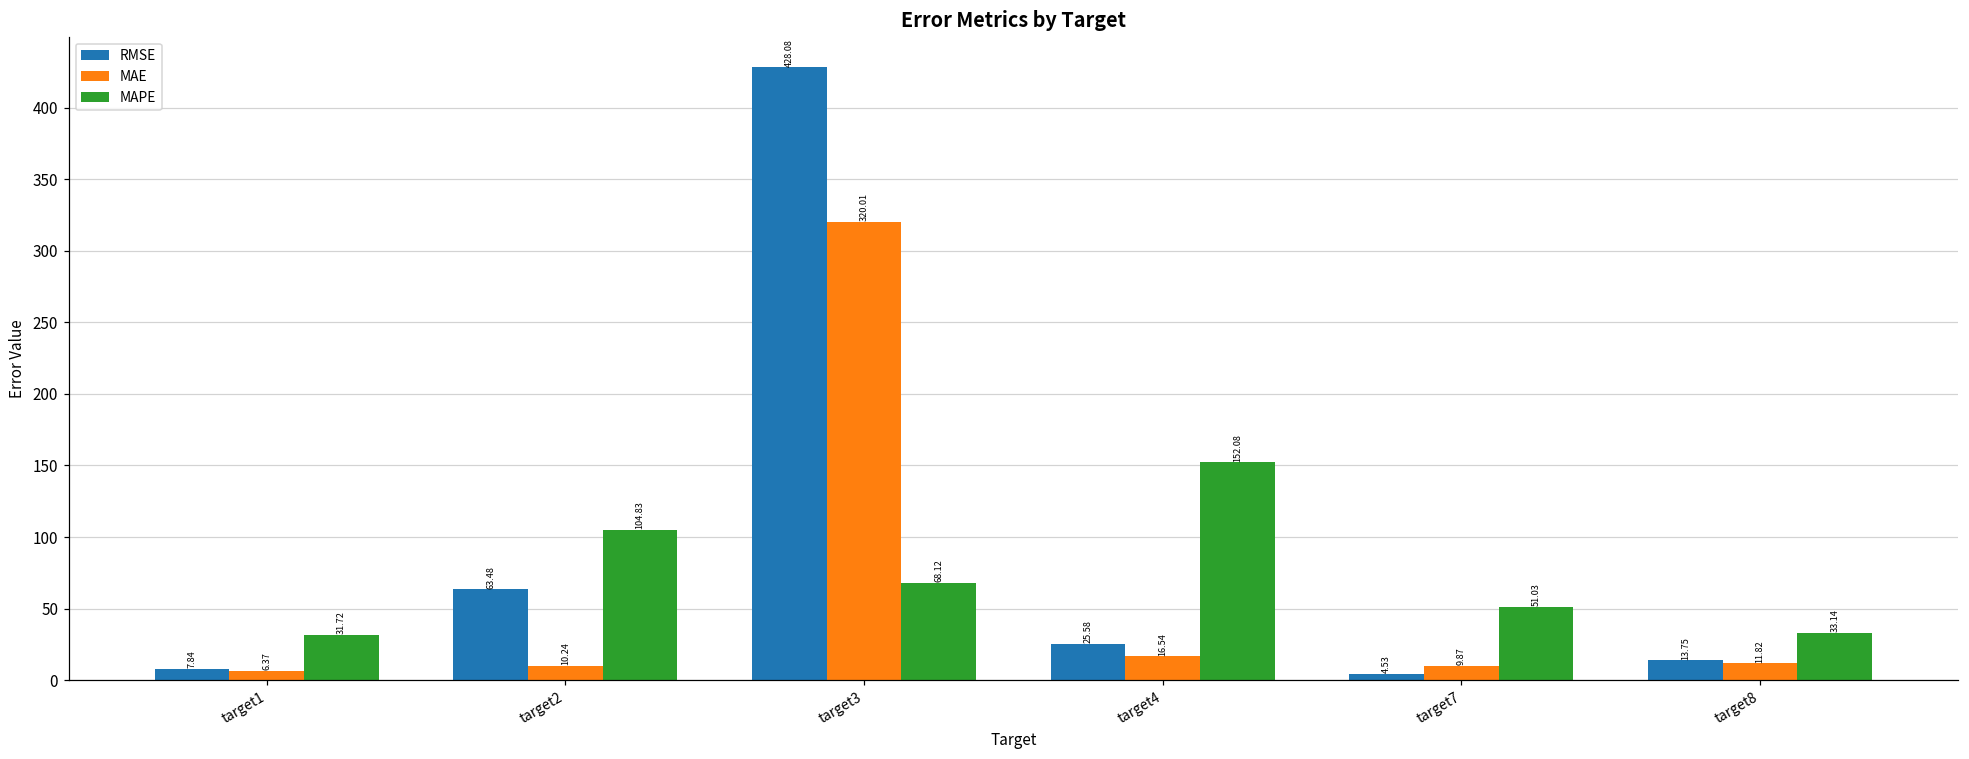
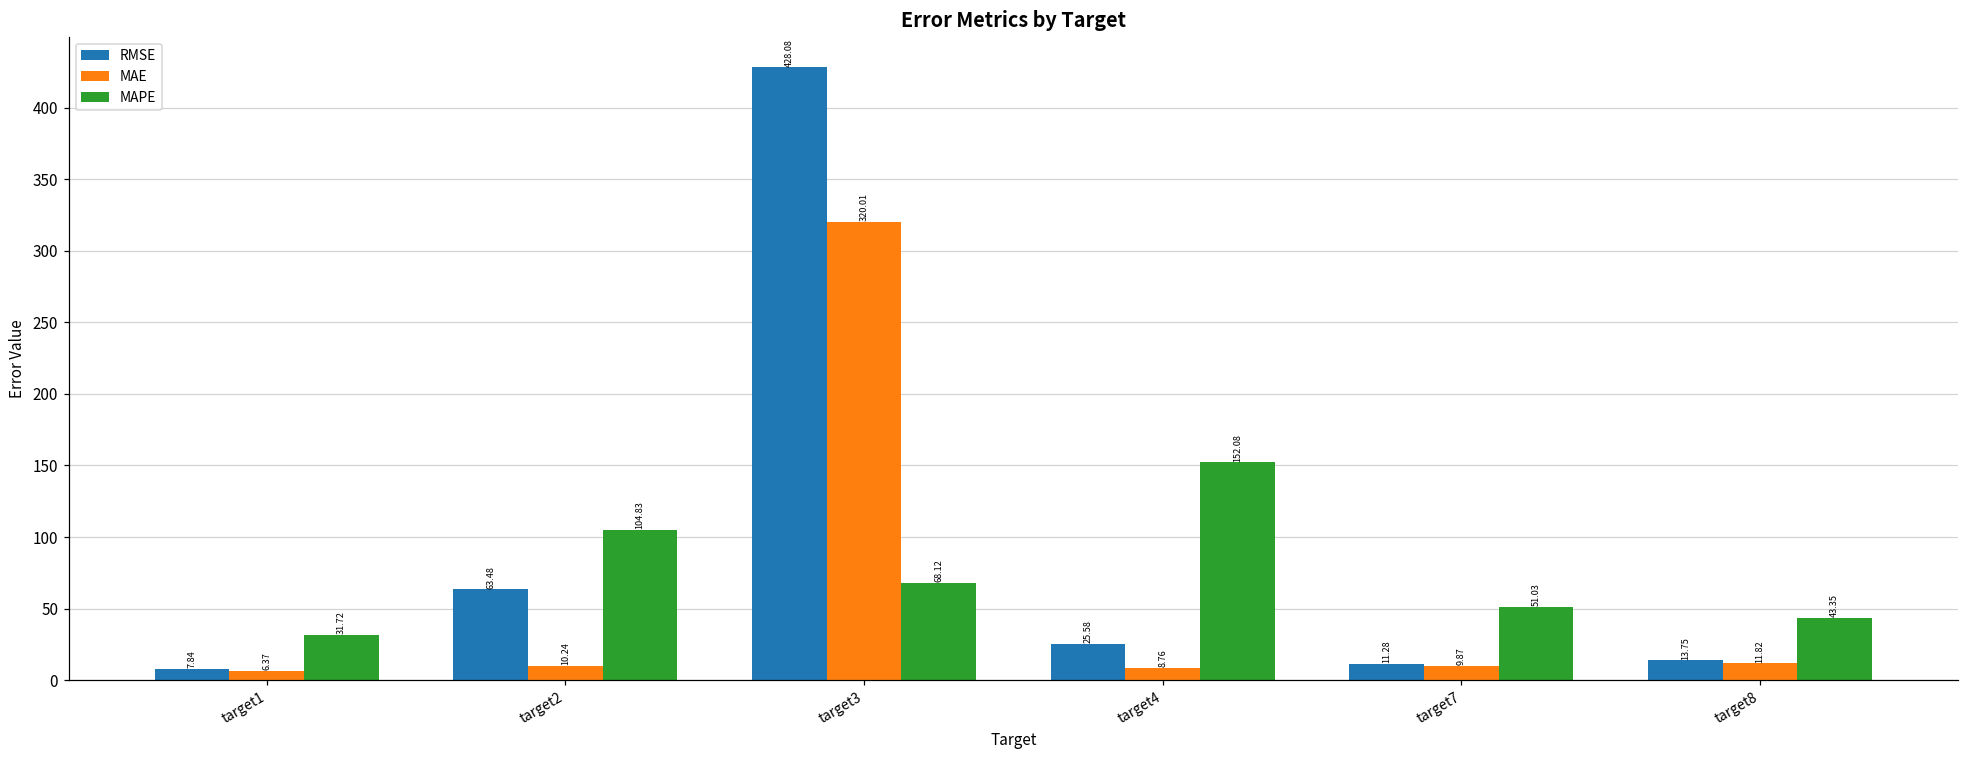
  {
    "RMSE": {
      "target1": 7.84,
      "target2": 63.48,
      "target3": 428.08,
      "target4": 25.58,
-     "target7": 4.53,
+     "target7": 11.28,
      "target8": 13.75
    },
    "MAE": {
      "target1": 6.37,
      "target2": 10.24,
      "target3": 320.01,
-     "target4": 16.54,
+     "target4": 8.76,
      "target7": 9.87,
      "target8": 11.82
    },
    "MAPE": {
      "target1": 31.72,
      "target2": 104.83,
      "target3": 68.12,
      "target4": 152.08,
      "target7": 51.03,
-     "target8": 33.14
+     "target8": 43.35
    }
  }
